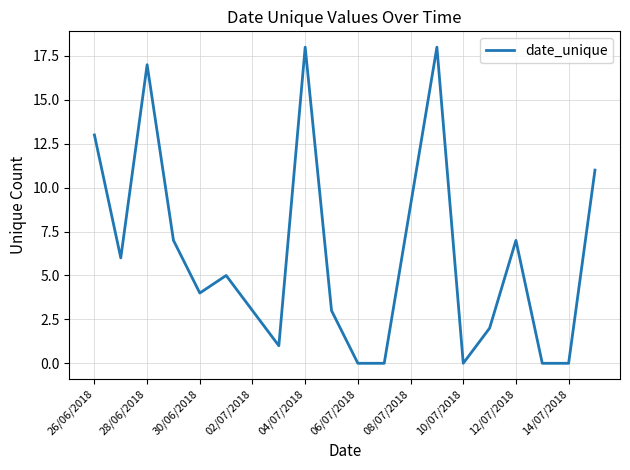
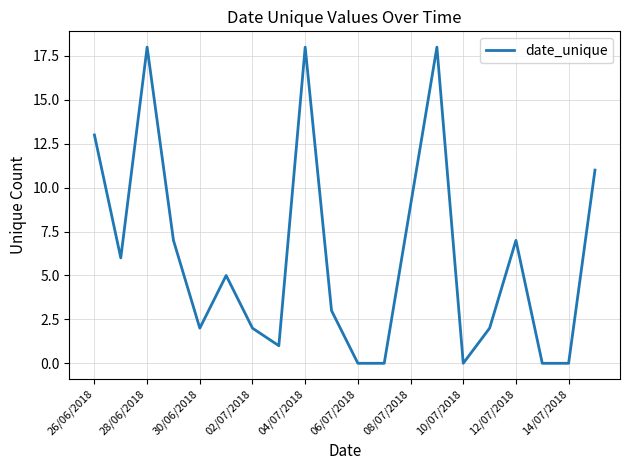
  {
    "26/06/2018": 13,
-   "28/06/2018": 17,
-   "30/06/2018": 4,
-   "02/07/2018": 3,
+   "28/06/2018": 18,
+   "30/06/2018": 2,
+   "02/07/2018": 2,
    "04/07/2018": 18,
    "06/07/2018": 0,
    "08/07/2018": 9,
    "10/07/2018": 0,
    "12/07/2018": 7,
    "14/07/2018": 0
  }
